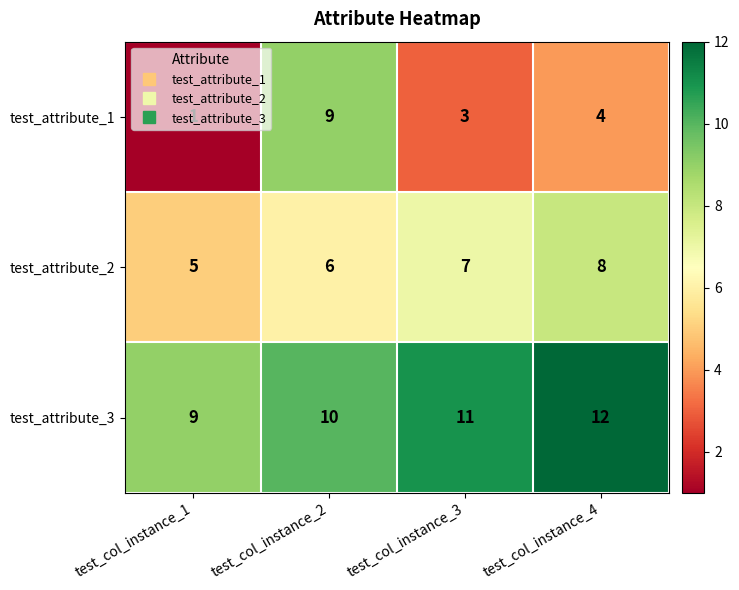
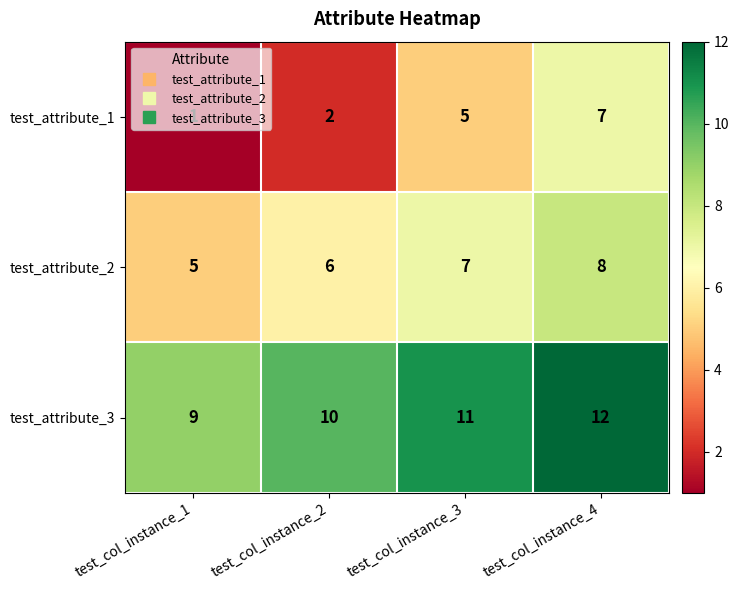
  {
    "test_attribute_1": {
-     "test_col_instance_2": 9,
-     "test_col_instance_3": 3,
-     "test_col_instance_4": 4
+     "test_col_instance_2": 2,
+     "test_col_instance_3": 5,
+     "test_col_instance_4": 7
    },
    "test_attribute_2": {
      "test_col_instance_1": 5,
      "test_col_instance_2": 6,
      "test_col_instance_3": 7,
      "test_col_instance_4": 8
    },
    "test_attribute_3": {
      "test_col_instance_1": 9,
      "test_col_instance_2": 10,
      "test_col_instance_3": 11,
      "test_col_instance_4": 12
    }
  }
